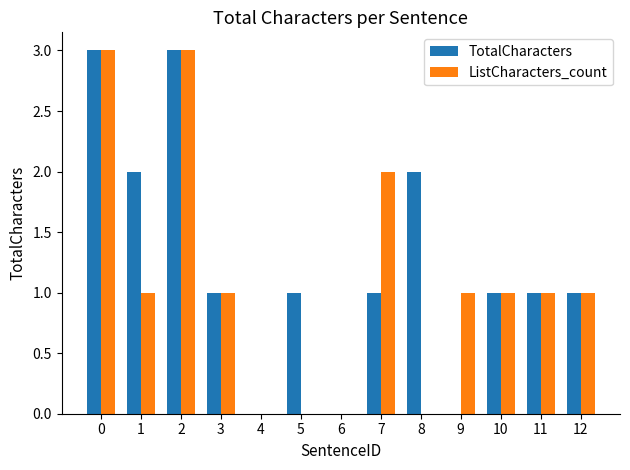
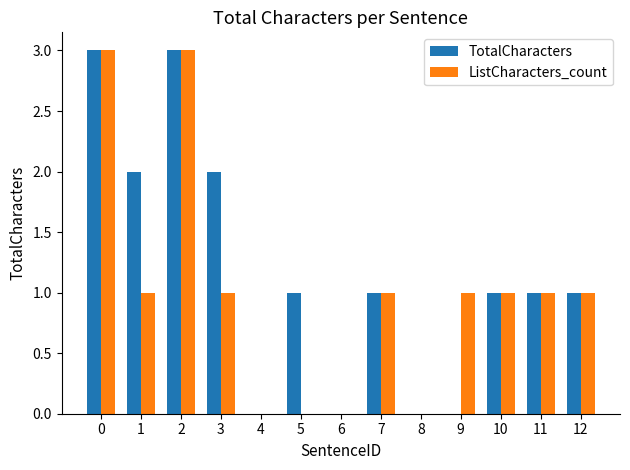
  {
    "TotalCharacters": {
      "0": 3,
      "1": 2,
      "2": 3,
-     "3": 1,
+     "3": 2,
      "4": 0,
      "5": 1,
      "6": 0,
      "7": 1,
-     "8": 2,
+     "8": 0,
      "9": 0,
      "10": 1,
      "11": 1,
      "12": 1
    },
    "ListCharacters_count": {
      "0": 3,
      "1": 1,
      "2": 3,
      "3": 1,
      "4": 0,
      "5": 0,
      "6": 0,
-     "7": 2,
+     "7": 1,
      "8": 0,
      "9": 1,
      "10": 1,
      "11": 1,
      "12": 1
    }
  }
